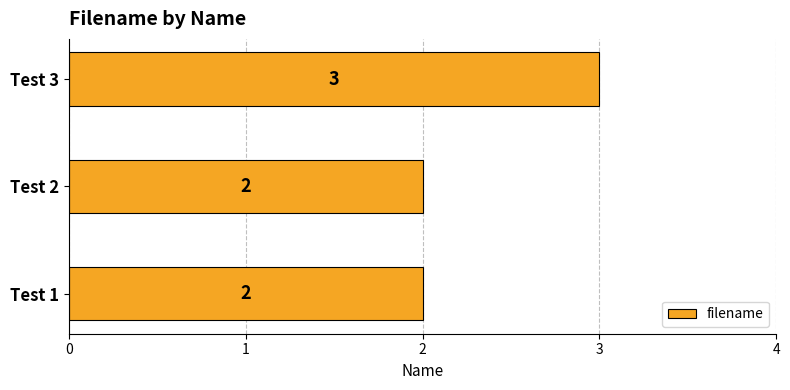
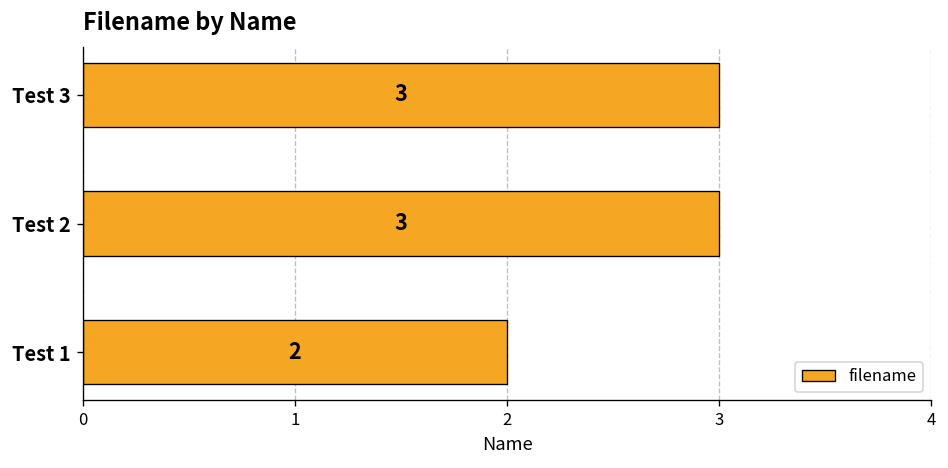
  {
    "Test 3": 3,
-   "Test 2": 2,
+   "Test 2": 3,
    "Test 1": 2
  }
